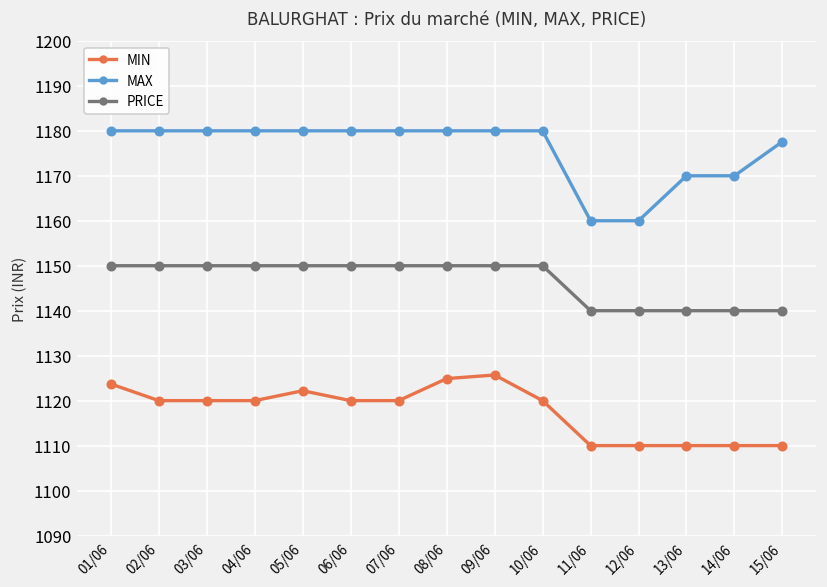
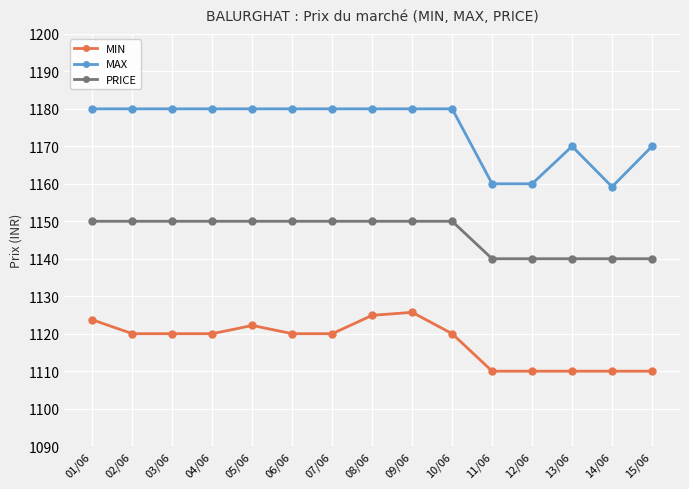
  {
    "MIN": {
      "01/06": 1124,
      "02/06": 1120,
      "03/06": 1120,
      "04/06": 1120,
      "05/06": 1122,
      "06/06": 1120,
      "07/06": 1120,
      "08/06": 1125,
      "09/06": 1126,
      "10/06": 1120,
      "11/06": 1110,
      "12/06": 1110,
      "13/06": 1110,
      "14/06": 1110,
      "15/06": 1110
    },
    "MAX": {
      "01/06": 1180,
      "02/06": 1180,
      "03/06": 1180,
      "04/06": 1180,
      "05/06": 1180,
      "06/06": 1180,
      "07/06": 1180,
      "08/06": 1180,
      "09/06": 1180,
      "10/06": 1180,
      "11/06": 1160,
      "12/06": 1160,
      "13/06": 1170,
-     "14/06": 1170,
-     "15/06": 1178
+     "14/06": 1159,
+     "15/06": 1170
    },
    "PRICE": {
      "01/06": 1150,
      "02/06": 1150,
      "03/06": 1150,
      "04/06": 1150,
      "05/06": 1150,
      "06/06": 1150,
      "07/06": 1150,
      "08/06": 1150,
      "09/06": 1150,
      "10/06": 1150,
      "11/06": 1140,
      "12/06": 1140,
      "13/06": 1140,
      "14/06": 1140,
      "15/06": 1140
    }
  }
